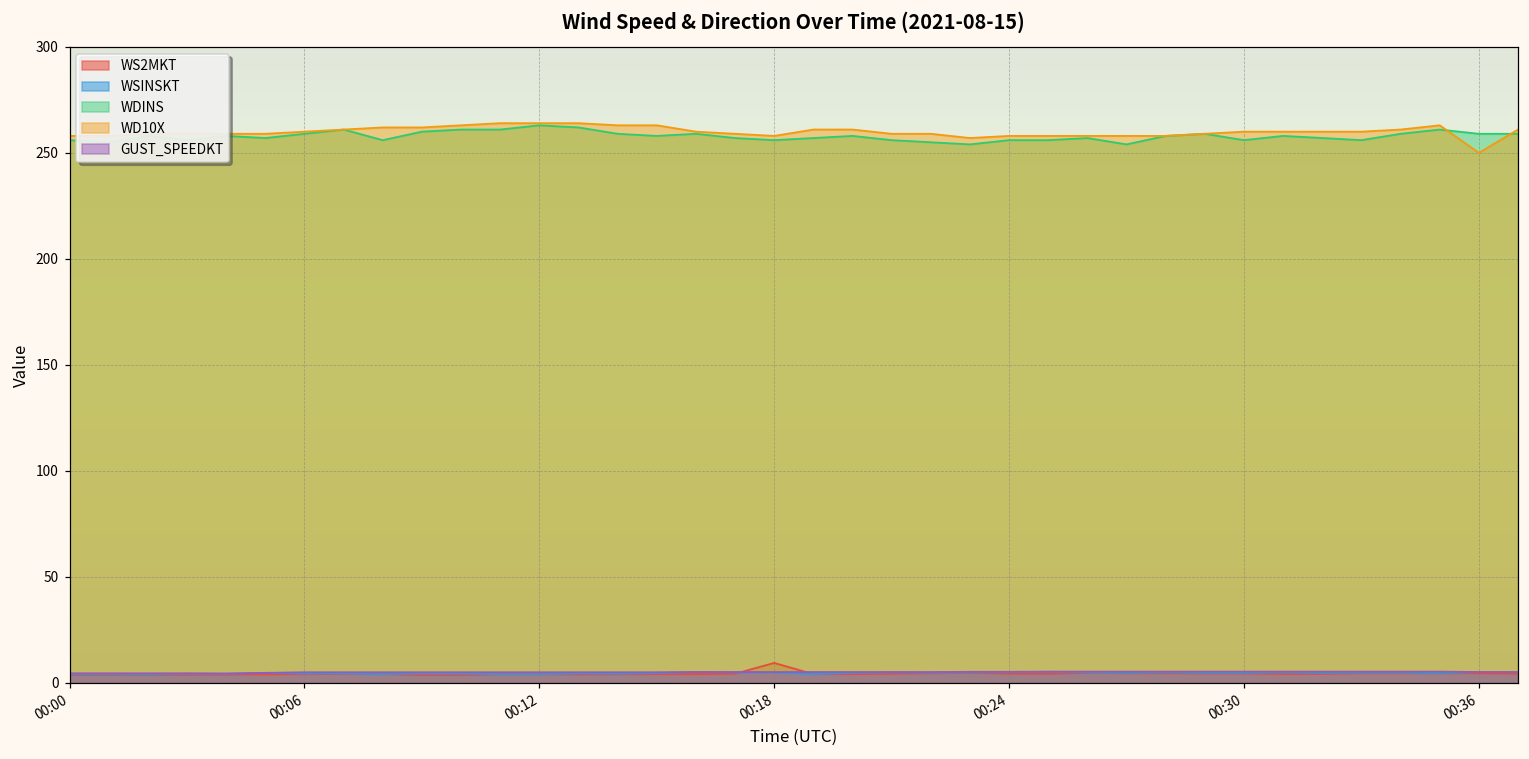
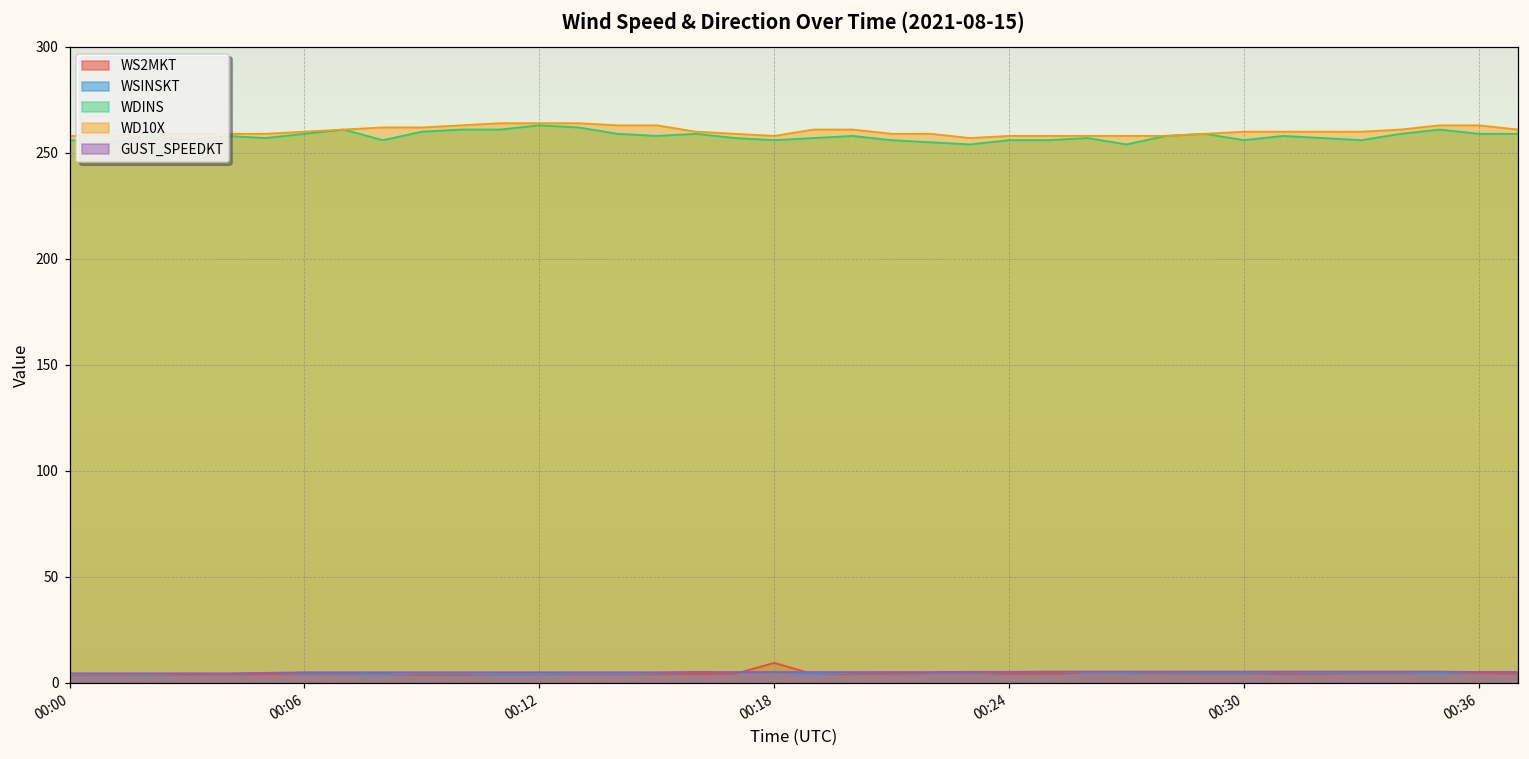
  {
    "WS2MKT": {
      "00:18": 9
    },
    "WDINS": {
      "00:00": 256,
      "00:18": 256,
      "00:24": 256,
      "00:30": 256,
      "00:36": 259
    },
    "WD10X": {
      "00:00": 258,
      "00:18": 258,
      "00:24": 258,
      "00:30": 260,
-     "00:36": 250
+     "00:36": 263
    }
  }
